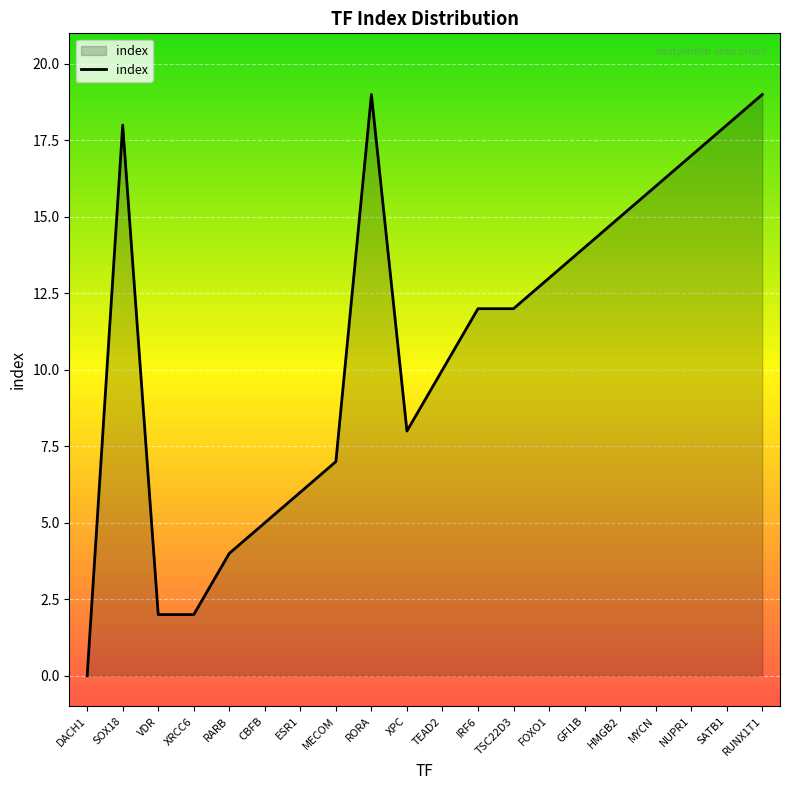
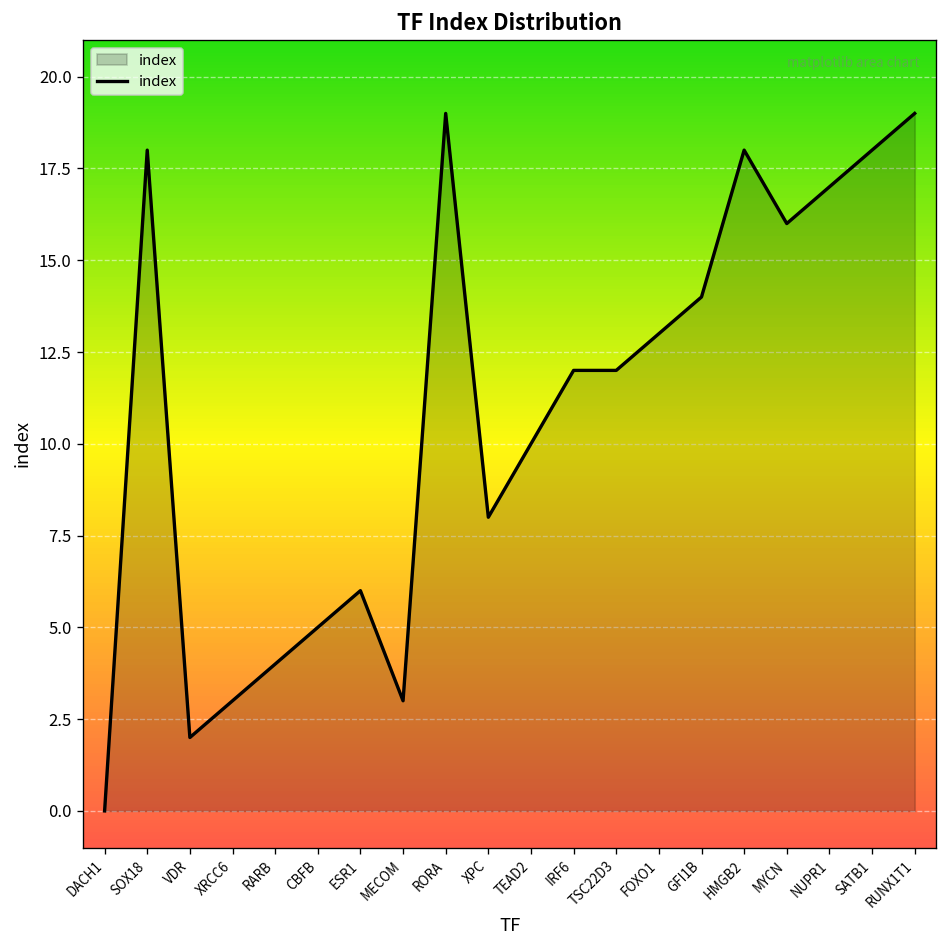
  {
    "DACH1": 0,
    "SOX18": 18,
    "VDR": 2,
-   "XRCC6": 2,
+   "XRCC6": 3,
    "RARB": 4,
    "CBFB": 5,
    "ESR1": 6,
-   "MECOM": 7,
+   "MECOM": 3,
    "RORA": 19,
    "XPC": 8,
    "TEAD2": 10,
    "IRF6": 12,
    "TSC22D3": 12,
    "FOXO1": 13,
    "GFI1B": 14,
-   "HMGB2": 15,
+   "HMGB2": 18,
    "MYCN": 16,
    "NUPR1": 17,
    "SATB1": 18,
    "RUNX1T1": 19
  }
